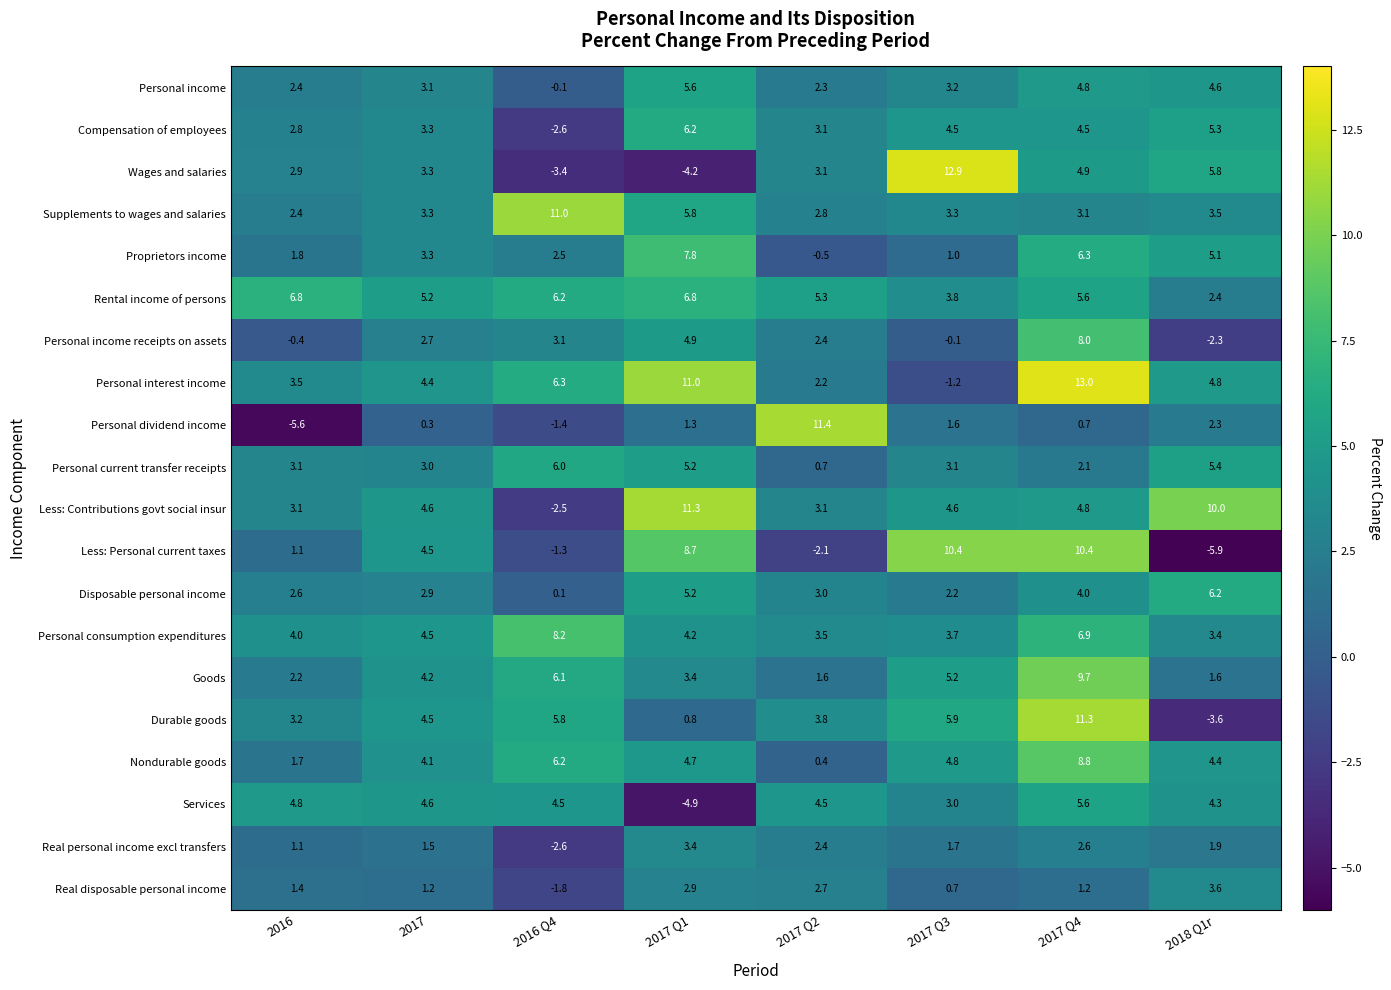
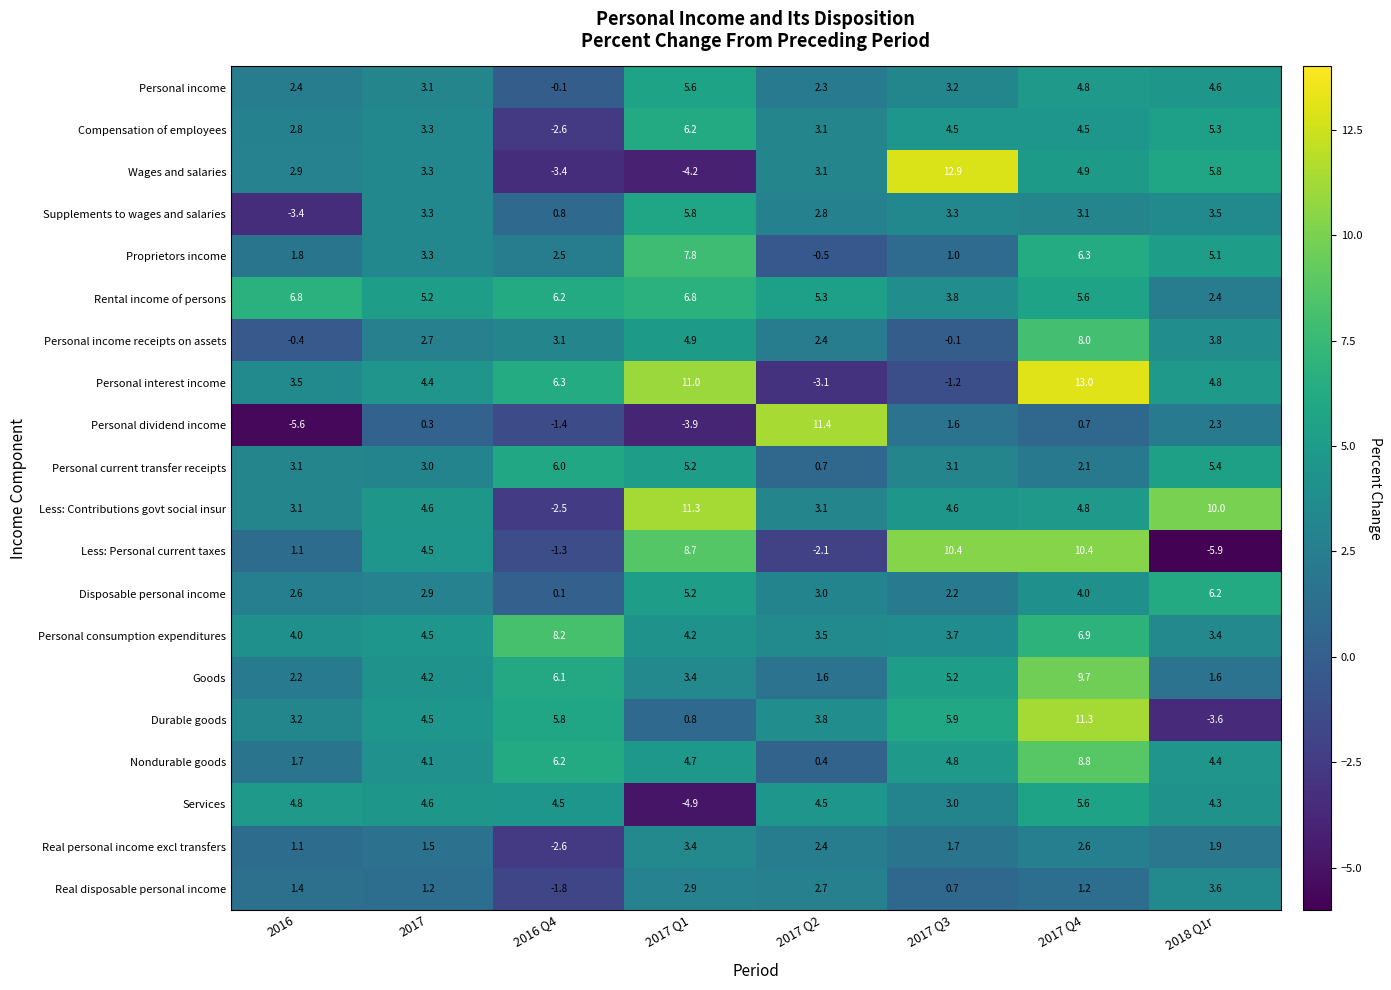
  {
    "Personal income": {
      "2016": 2.4,
      "2017": 3.1,
      "2016 Q4": -0.1,
      "2017 Q1": 5.6,
      "2017 Q2": 2.3,
      "2017 Q3": 3.2,
      "2017 Q4": 4.8,
      "2018 Q1r": 4.6
    },
    "Compensation of employees": {
      "2016": 2.8,
      "2017": 3.3,
      "2016 Q4": -2.6,
      "2017 Q1": 6.2,
      "2017 Q2": 3.1,
      "2017 Q3": 4.5,
      "2017 Q4": 4.5,
      "2018 Q1r": 5.3
    },
    "Wages and salaries": {
      "2016": 2.9,
      "2017": 3.3,
      "2016 Q4": -3.4,
      "2017 Q1": -4.2,
      "2017 Q2": 3.1,
      "2017 Q3": 12.9,
      "2017 Q4": 4.9,
      "2018 Q1r": 5.8
    },
    "Supplements to wages and salaries": {
-     "2016": 2.4,
+     "2016": -3.4,
      "2017": 3.3,
-     "2016 Q4": 11.0,
+     "2016 Q4": 0.8,
      "2017 Q1": 5.8,
      "2017 Q2": 2.8,
      "2017 Q3": 3.3,
      "2017 Q4": 3.1,
      "2018 Q1r": 3.5
    },
    "Proprietors income": {
      "2016": 1.8,
      "2017": 3.3,
      "2016 Q4": 2.5,
      "2017 Q1": 7.8,
      "2017 Q2": -0.5,
      "2017 Q3": 1.0,
      "2017 Q4": 6.3,
      "2018 Q1r": 5.1
    },
    "Rental income of persons": {
      "2016": 6.8,
      "2017": 5.2,
      "2016 Q4": 6.2,
      "2017 Q1": 6.8,
      "2017 Q2": 5.3,
      "2017 Q3": 3.8,
      "2017 Q4": 5.6,
      "2018 Q1r": 2.4
    },
    "Personal income receipts on assets": {
      "2016": -0.4,
      "2017": 2.7,
      "2016 Q4": 3.1,
      "2017 Q1": 4.9,
      "2017 Q2": 2.4,
      "2017 Q3": -0.1,
      "2017 Q4": 8.0,
-     "2018 Q1r": -2.3
+     "2018 Q1r": 3.8
    },
    "Personal interest income": {
      "2016": 3.5,
      "2017": 4.4,
      "2016 Q4": 6.3,
      "2017 Q1": 11.0,
-     "2017 Q2": 2.2,
+     "2017 Q2": -3.1,
      "2017 Q3": -1.2,
      "2017 Q4": 13.0,
      "2018 Q1r": 4.8
    },
    "Personal dividend income": {
      "2016": -5.6,
      "2017": 0.3,
      "2016 Q4": -1.4,
-     "2017 Q1": 1.3,
+     "2017 Q1": -3.9,
      "2017 Q2": 11.4,
      "2017 Q3": 1.6,
      "2017 Q4": 0.7,
      "2018 Q1r": 2.3
    },
    "Personal current transfer receipts": {
      "2016": 3.1,
      "2017": 3.0,
      "2016 Q4": 6.0,
      "2017 Q1": 5.2,
      "2017 Q2": 0.7,
      "2017 Q3": 3.1,
      "2017 Q4": 2.1,
      "2018 Q1r": 5.4
    },
    "Less: Contributions govt social insur": {
      "2016": 3.1,
      "2017": 4.6,
      "2016 Q4": -2.5,
      "2017 Q1": 11.3,
      "2017 Q2": 3.1,
      "2017 Q3": 4.6,
      "2017 Q4": 4.8,
      "2018 Q1r": 10.0
    },
    "Less: Personal current taxes": {
      "2016": 1.1,
      "2017": 4.5,
      "2016 Q4": -1.3,
      "2017 Q1": 8.7,
      "2017 Q2": -2.1,
      "2017 Q3": 10.4,
      "2017 Q4": 10.4,
      "2018 Q1r": -5.9
    },
    "Disposable personal income": {
      "2016": 2.6,
      "2017": 2.9,
      "2016 Q4": 0.1,
      "2017 Q1": 5.2,
      "2017 Q2": 3.0,
      "2017 Q3": 2.2,
      "2017 Q4": 4.0,
      "2018 Q1r": 6.2
    },
    "Personal consumption expenditures": {
      "2016": 4.0,
      "2017": 4.5,
      "2016 Q4": 8.2,
      "2017 Q1": 4.2,
      "2017 Q2": 3.5,
      "2017 Q3": 3.7,
      "2017 Q4": 6.9,
      "2018 Q1r": 3.4
    },
    "Goods": {
      "2016": 2.2,
      "2017": 4.2,
      "2016 Q4": 6.1,
      "2017 Q1": 3.4,
      "2017 Q2": 1.6,
      "2017 Q3": 5.2,
      "2017 Q4": 9.7,
      "2018 Q1r": 1.6
    },
    "Durable goods": {
      "2016": 3.2,
      "2017": 4.5,
      "2016 Q4": 5.8,
      "2017 Q1": 0.8,
      "2017 Q2": 3.8,
      "2017 Q3": 5.9,
      "2017 Q4": 11.3,
      "2018 Q1r": -3.6
    },
    "Nondurable goods": {
      "2016": 1.7,
      "2017": 4.1,
      "2016 Q4": 6.2,
      "2017 Q1": 4.7,
      "2017 Q2": 0.4,
      "2017 Q3": 4.8,
      "2017 Q4": 8.8,
      "2018 Q1r": 4.4
    },
    "Services": {
      "2016": 4.8,
      "2017": 4.6,
      "2016 Q4": 4.5,
      "2017 Q1": -4.9,
      "2017 Q2": 4.5,
      "2017 Q3": 3.0,
      "2017 Q4": 5.6,
      "2018 Q1r": 4.3
    },
    "Real personal income excl transfers": {
      "2016": 1.1,
      "2017": 1.5,
      "2016 Q4": -2.6,
      "2017 Q1": 3.4,
      "2017 Q2": 2.4,
      "2017 Q3": 1.7,
      "2017 Q4": 2.6,
      "2018 Q1r": 1.9
    },
    "Real disposable personal income": {
      "2016": 1.4,
      "2017": 1.2,
      "2016 Q4": -1.8,
      "2017 Q1": 2.9,
      "2017 Q2": 2.7,
      "2017 Q3": 0.7,
      "2017 Q4": 1.2,
      "2018 Q1r": 3.6
    }
  }
